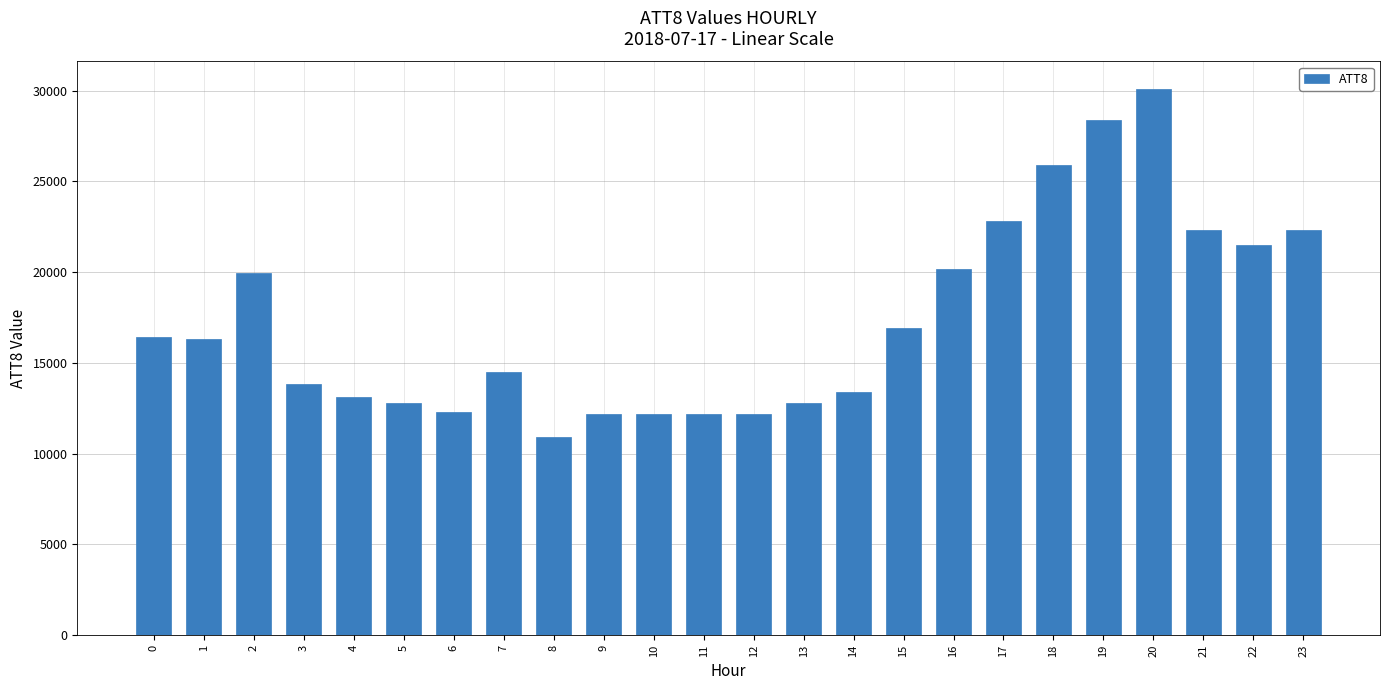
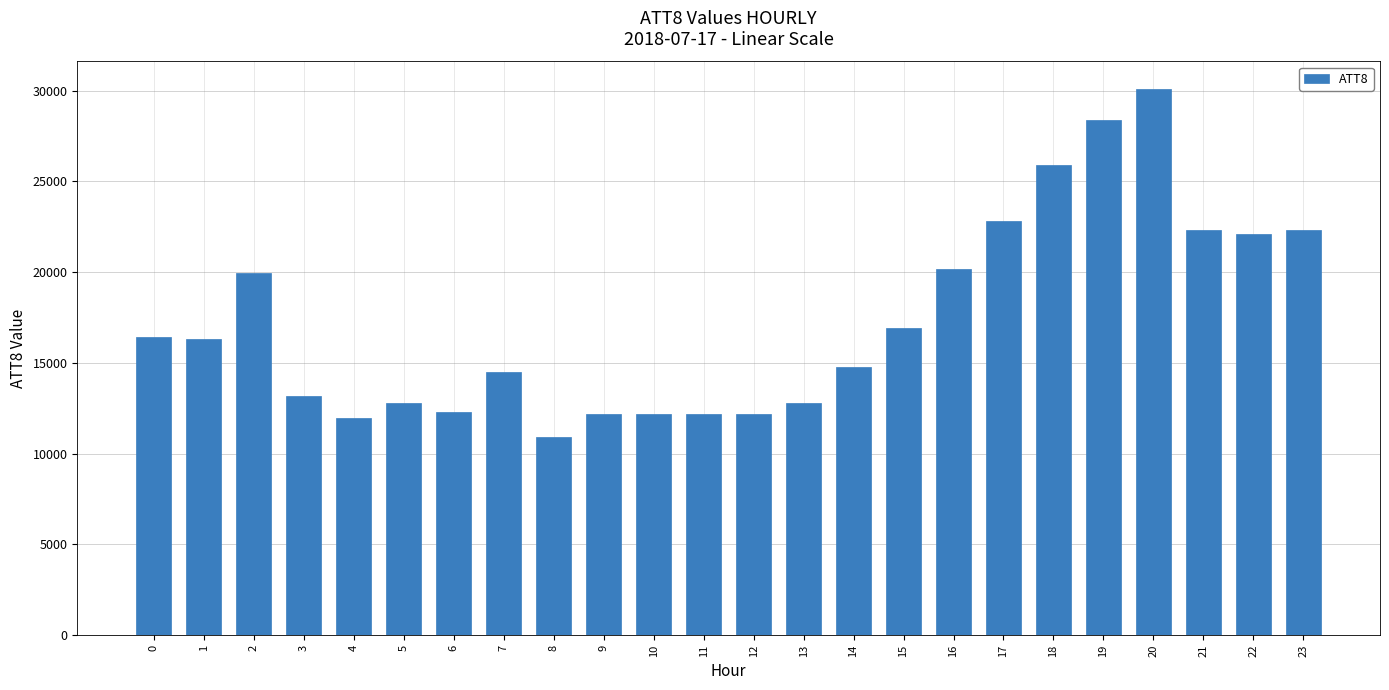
  {
    "0": 16400,
    "1": 16300,
    "2": 19900,
-   "3": 13800,
-   "4": 13100,
+   "3": 13200,
+   "4": 11900,
    "5": 12800,
    "6": 12300,
    "7": 14500,
    "8": 10900,
    "9": 12200,
    "10": 12200,
    "11": 12200,
    "12": 12200,
    "13": 12800,
-   "14": 13400,
+   "14": 14800,
    "15": 16900,
    "16": 20200,
    "17": 22800,
    "18": 25900,
    "19": 28400,
    "20": 30100,
    "21": 22300,
-   "22": 21500,
+   "22": 22100,
    "23": 22300
  }
